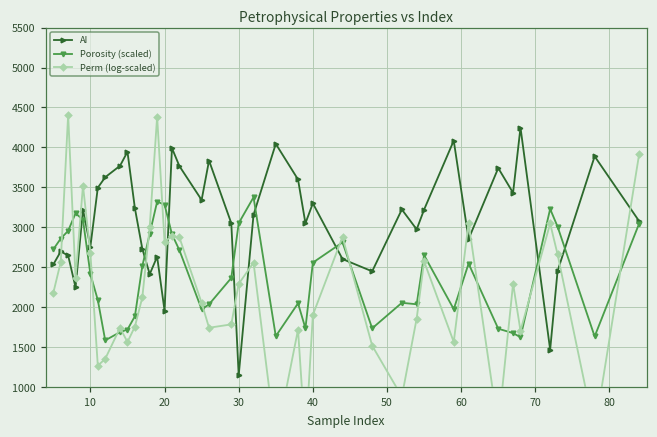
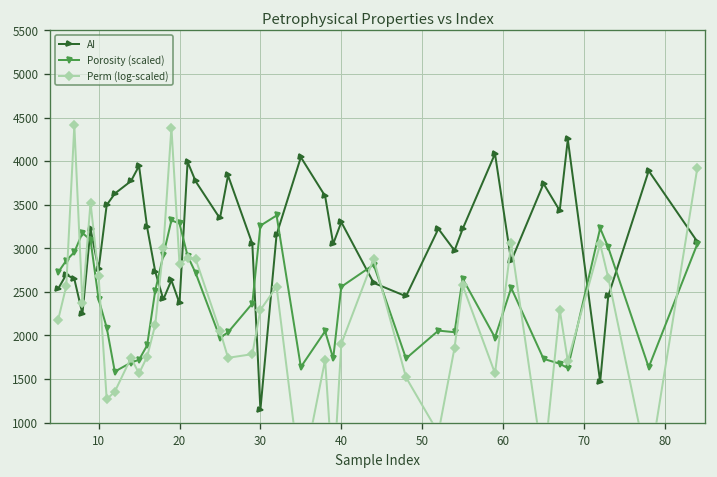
  {
    "AI": {
      "10": 2800,
-     "20": 2000,
+     "20": 2400,
      "30": 1100,
      "40": 3300
    },
    "Porosity (scaled)": {
      "10": 2400,
      "20": 3300,
-     "30": 3100,
+     "30": 3300,
      "40": 2600
    },
    "Perm (log-scaled)": {
      "10": 2700,
      "20": 2800,
      "30": 2300,
      "40": 1900
    }
  }
